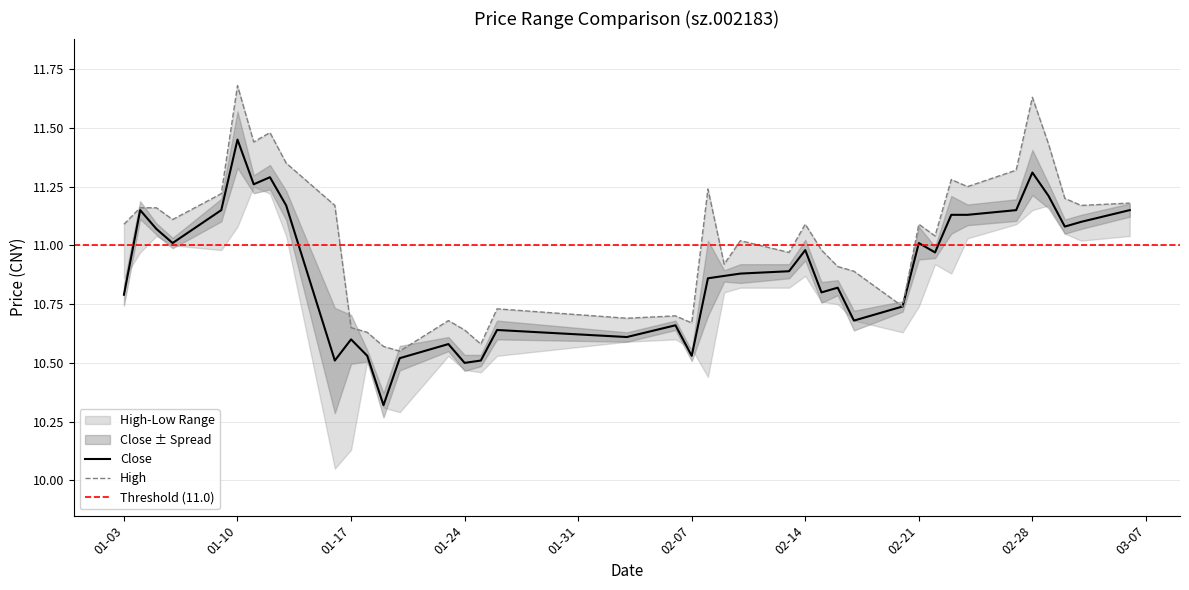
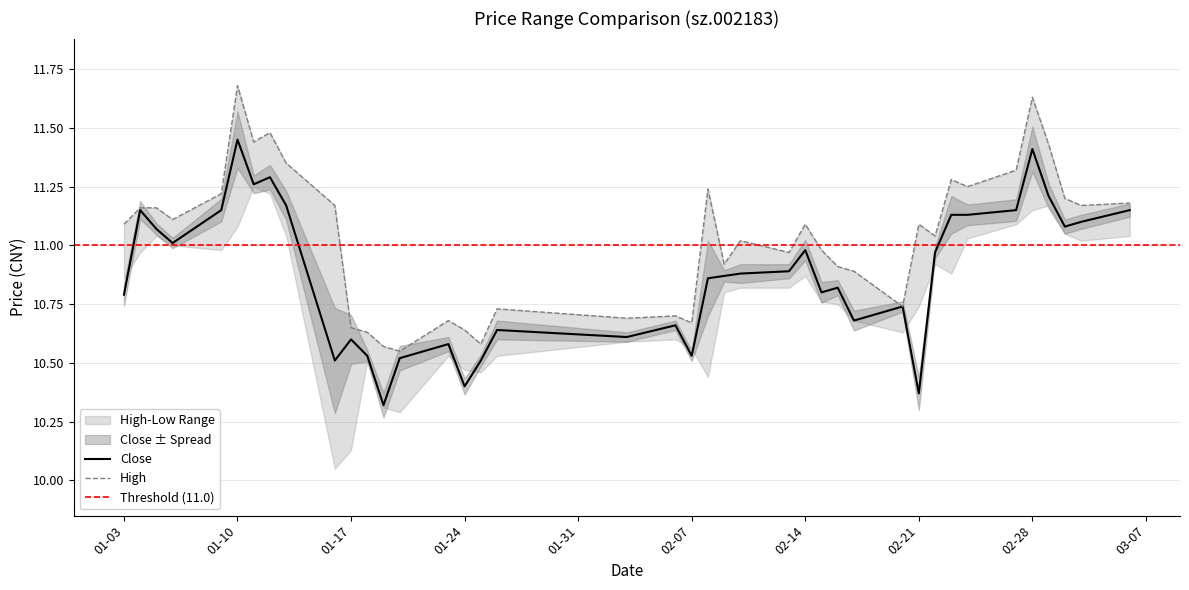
  {
    "Close": {
      "01-03": 10.79,
      "01-10": 11.45,
      "01-17": 10.60,
-     "01-24": 10.5,
+     "01-24": 10.4,
      "02-07": 10.53,
      "02-14": 10.98,
-     "02-21": 11.01,
-     "02-28": 11.31
+     "02-21": 10.37,
+     "02-28": 11.41
    }
  }
